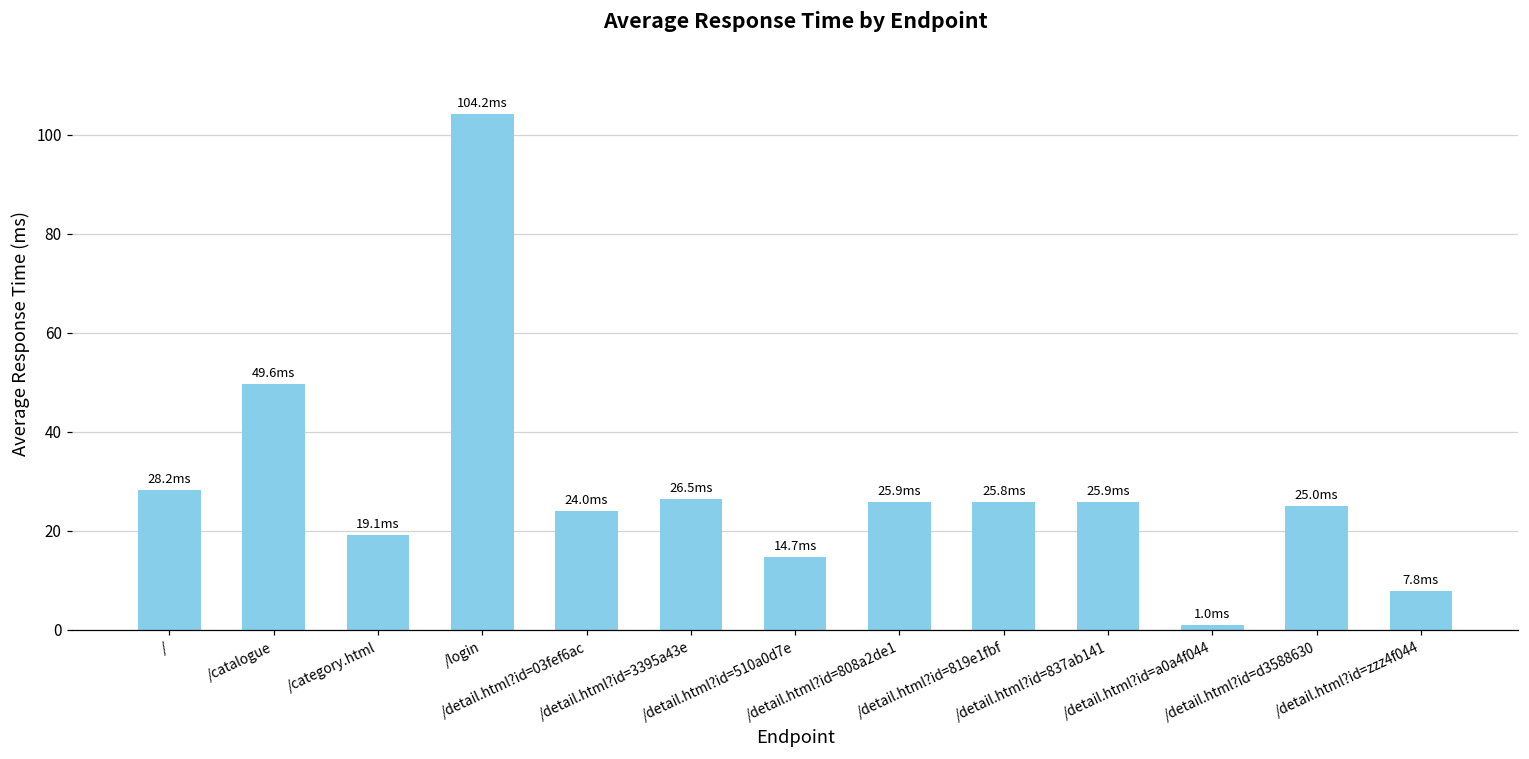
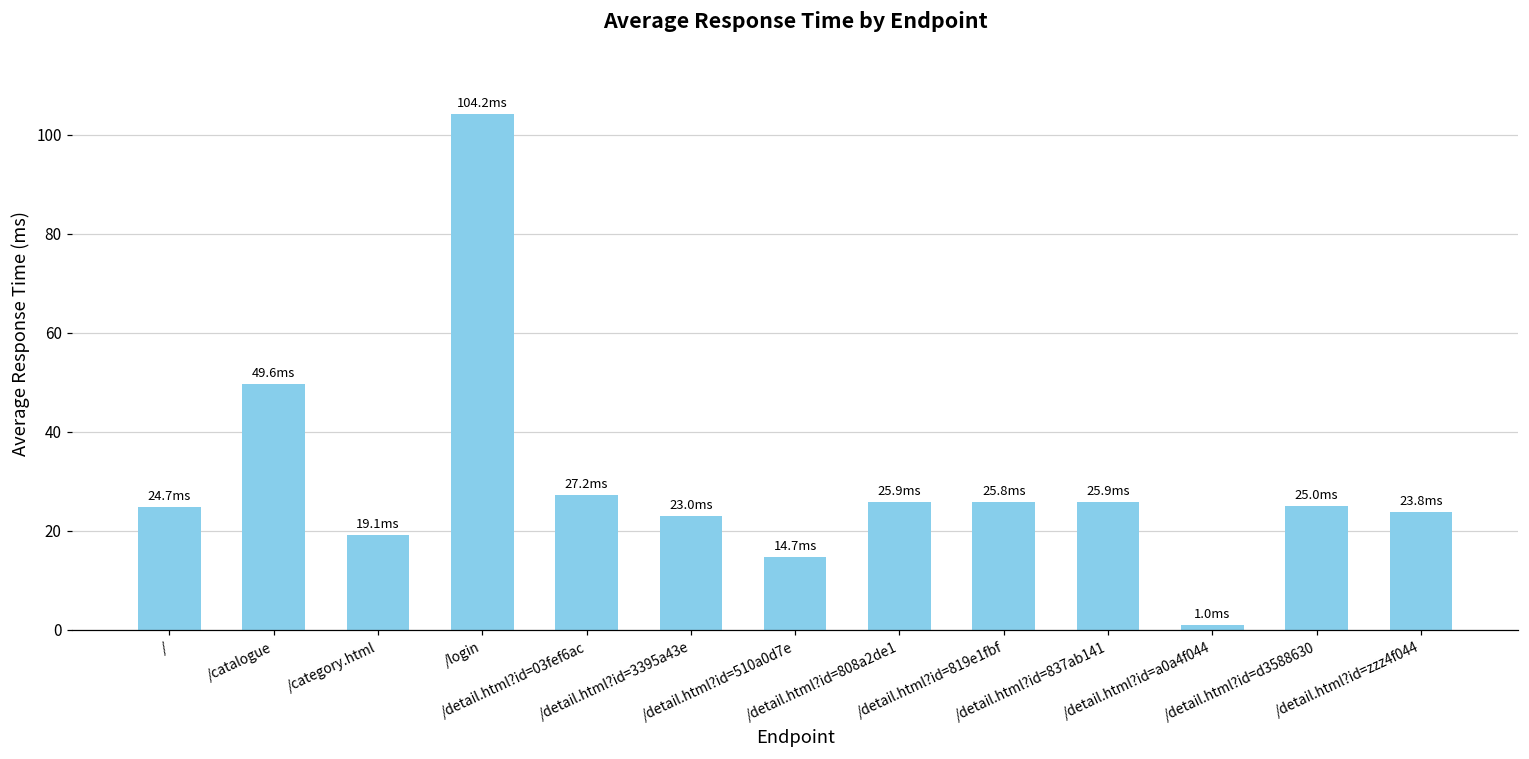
  {
-   "/": 28.2,
+   "/": 24.7,
    "/catalogue": 49.6,
    "/category.html": 19.1,
    "/login": 104.2,
-   "/detail.html?id=03fef6ac": 24.0,
-   "/detail.html?id=3395a43e": 26.5,
+   "/detail.html?id=03fef6ac": 27.2,
+   "/detail.html?id=3395a43e": 23.0,
    "/detail.html?id=510a0d7e": 14.7,
    "/detail.html?id=808a2de1": 25.9,
    "/detail.html?id=819e1fbf": 25.8,
    "/detail.html?id=837ab141": 25.9,
    "/detail.html?id=a0a4f044": 1.0,
    "/detail.html?id=d3588630": 25.0,
-   "/detail.html?id=zzz4f044": 7.8
+   "/detail.html?id=zzz4f044": 23.8
  }
